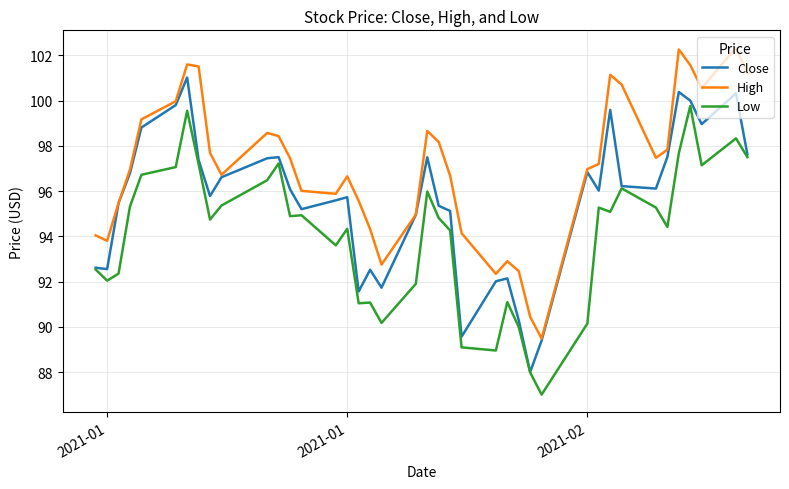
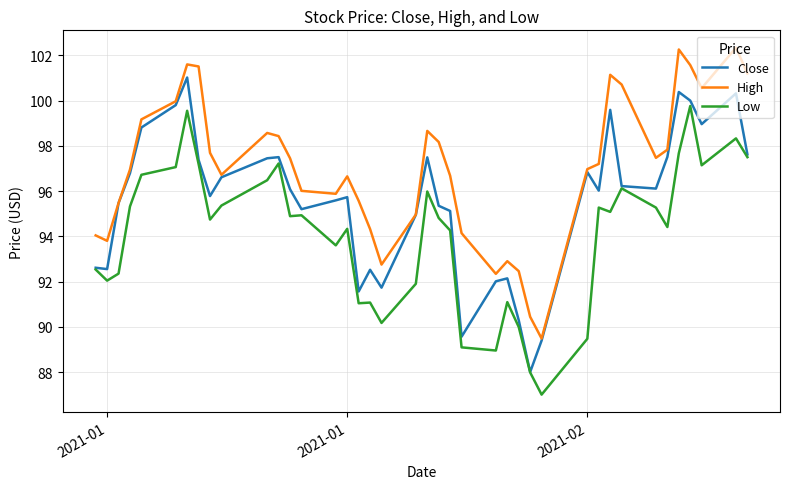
  {
    "Close": {
      "2021-02": 96.8
    },
    "High": {
      "2021-02": 97.0
    },
    "Low": {
-     "2021-02": 90.1
+     "2021-02": 89.5
    }
  }
